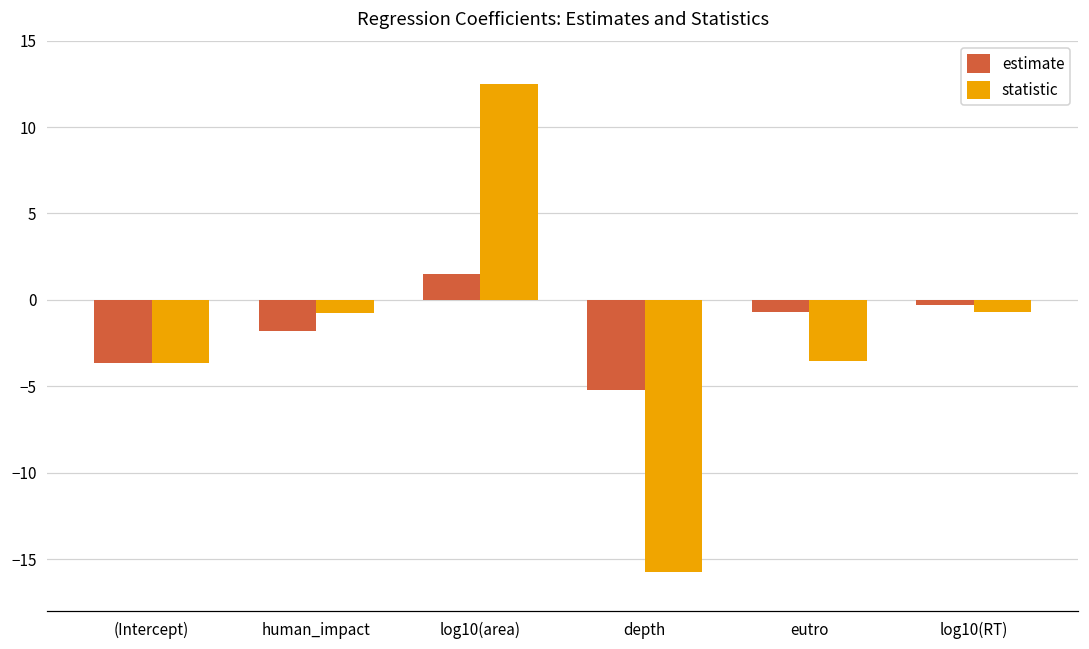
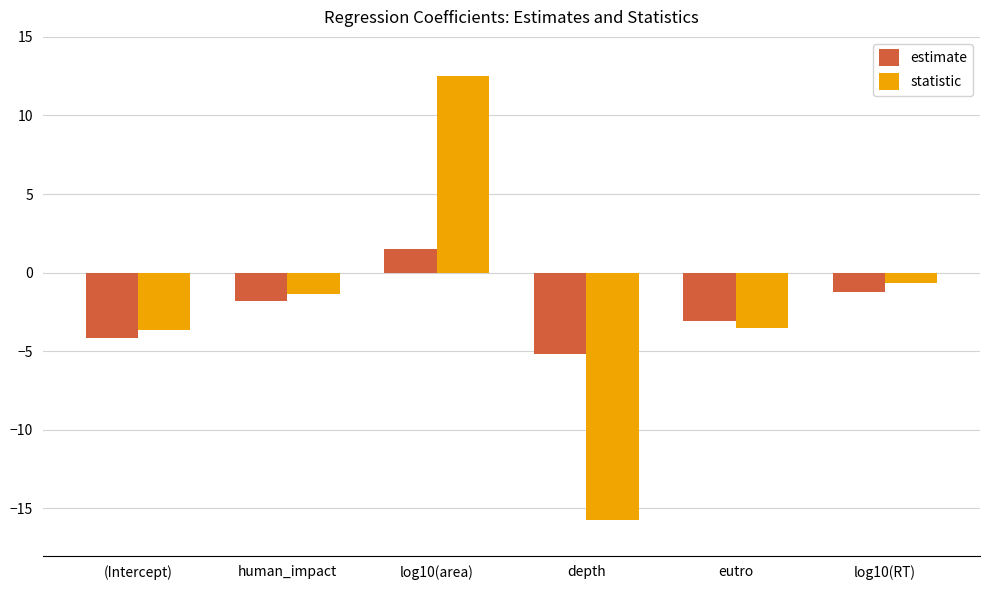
  {
    "estimate": {
-     "(Intercept)": -3.7,
+     "(Intercept)": -4.2,
      "human_impact": -1.8,
      "log10(area)": 1.5,
      "depth": -5.2,
-     "eutro": -0.7,
-     "log10(RT)": -0.3
+     "eutro": -3.1,
+     "log10(RT)": -1.2
    },
    "statistic": {
      "(Intercept)": -3.6,
-     "human_impact": -0.8,
+     "human_impact": -1.3,
      "log10(area)": 12.5,
      "depth": -15.8,
      "eutro": -3.5,
      "log10(RT)": -0.7
    }
  }
